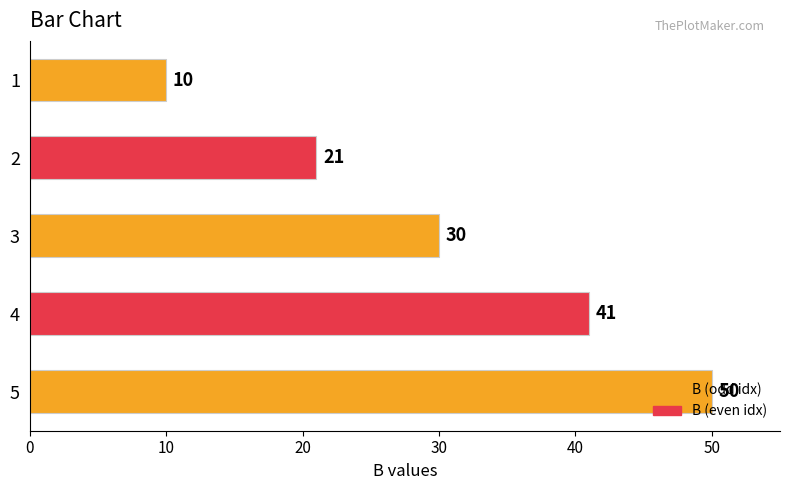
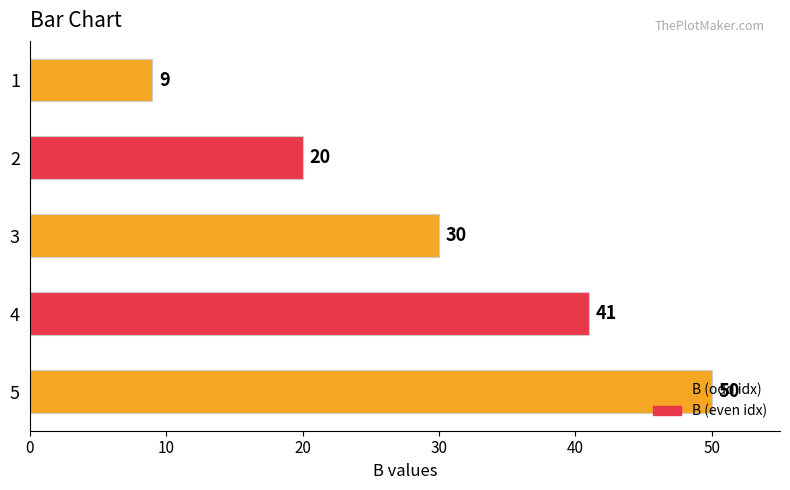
  {
-   "1": 10,
-   "2": 21,
+   "1": 9,
+   "2": 20,
    "3": 30,
    "4": 41,
    "5": 50
  }
